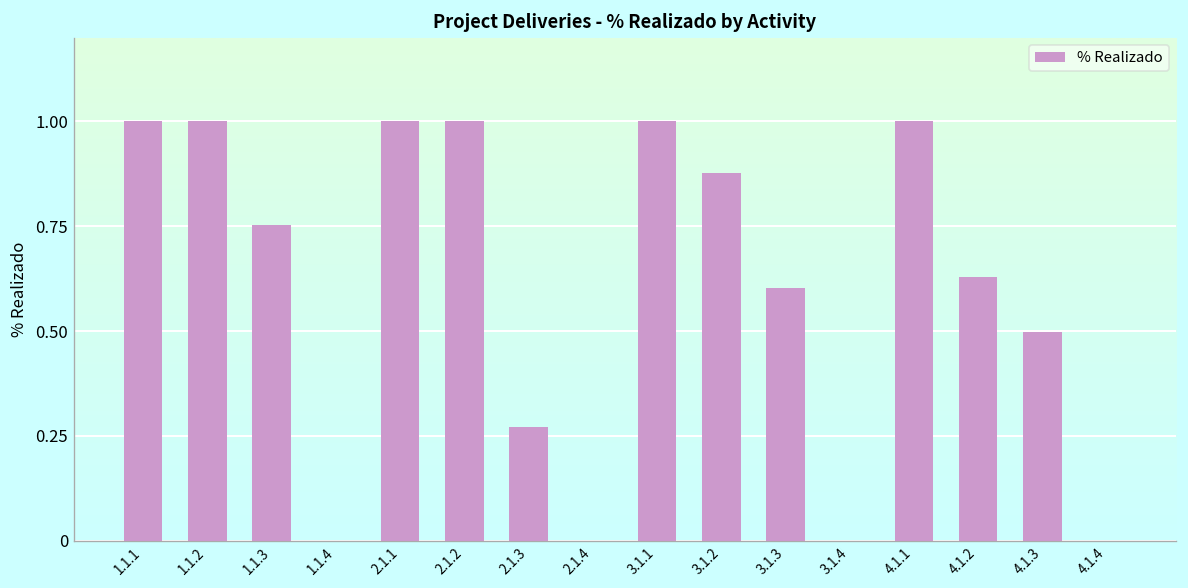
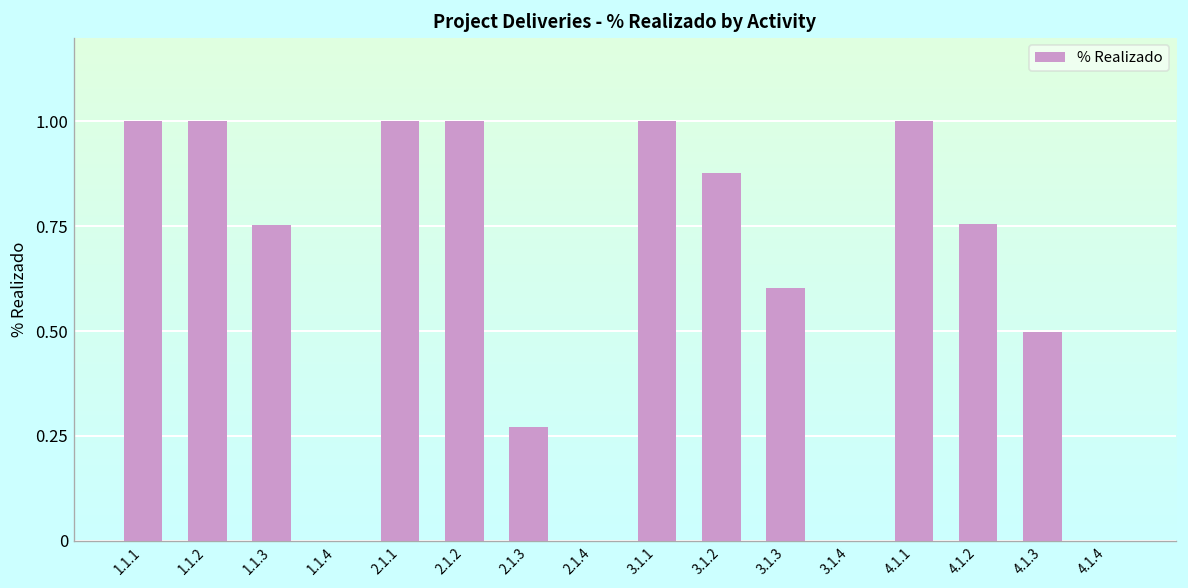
  {
    "1.1.1": 1.00,
    "1.1.2": 1.00,
    "1.1.3": 0.75,
    "1.1.4": 0.00,
    "2.1.1": 1.00,
    "2.1.2": 1.00,
    "2.1.3": 0.27,
    "2.1.4": 0.00,
    "3.1.1": 1.00,
    "3.1.2": 0.88,
    "3.1.3": 0.60,
    "3.1.4": 0.00,
    "4.1.1": 1.00,
-   "4.1.2": 0.63,
+   "4.1.2": 0.76,
    "4.1.3": 0.50,
    "4.1.4": 0.00
  }
